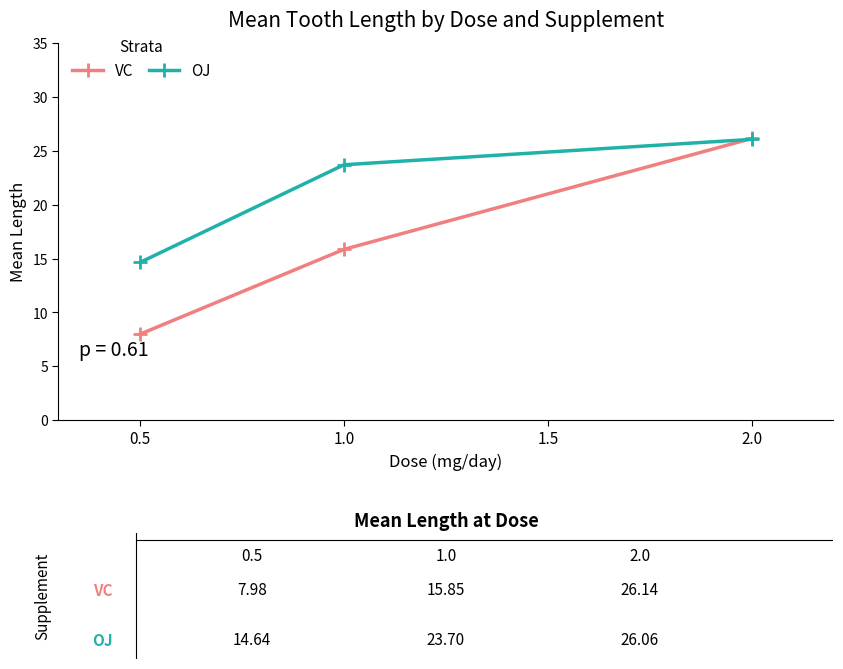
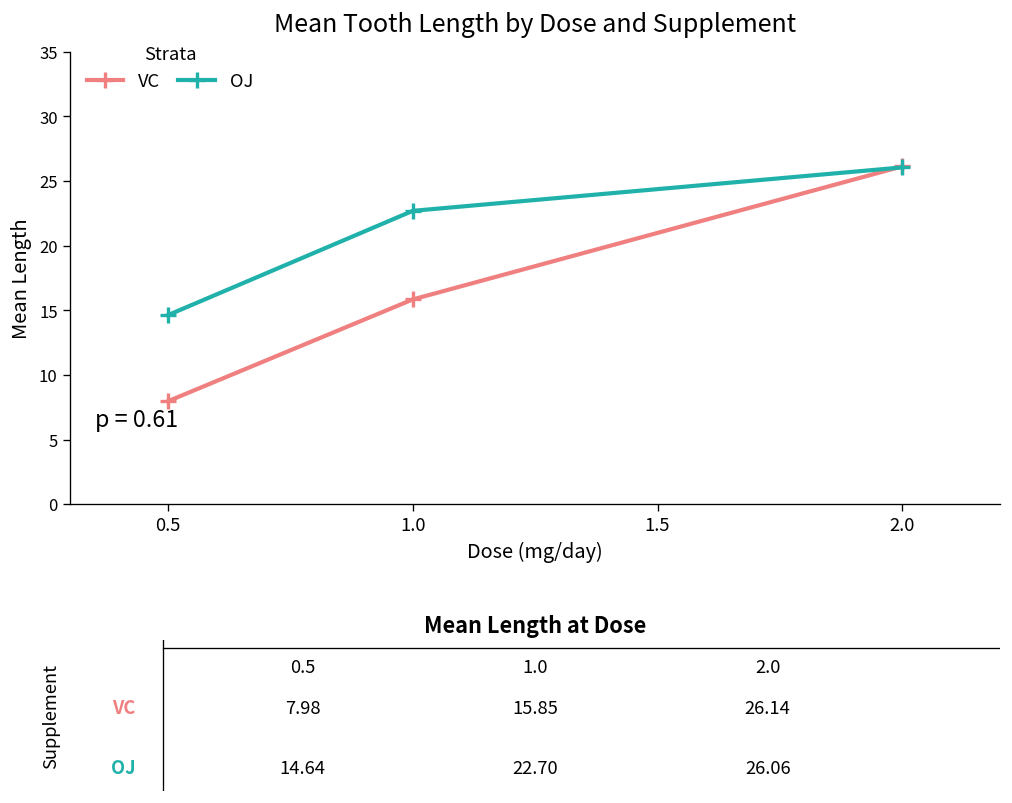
  {
    "Mean Tooth Length by Dose and Supplement": {
      "VC": {
        "1.0": 15.9
      },
      "OJ": {
-       "1.0": 23.70
+       "1.0": 22.70
      }
    }
  }
